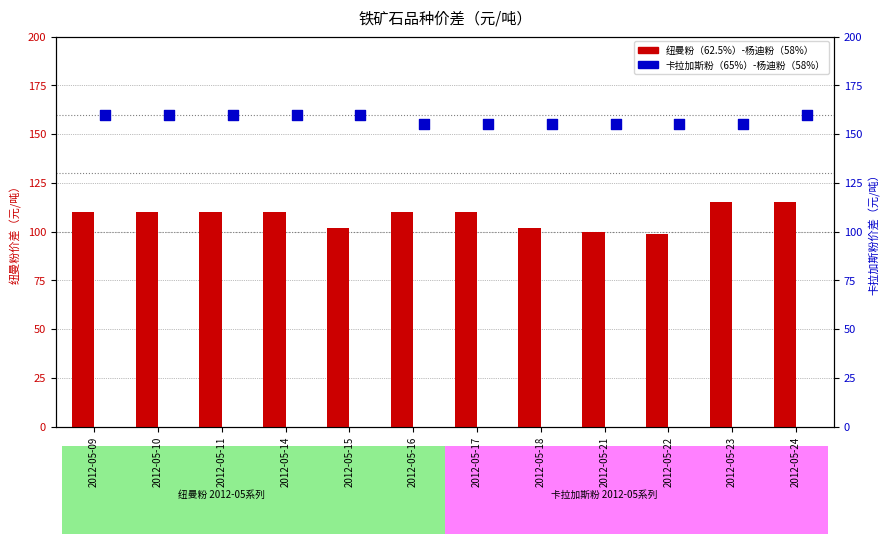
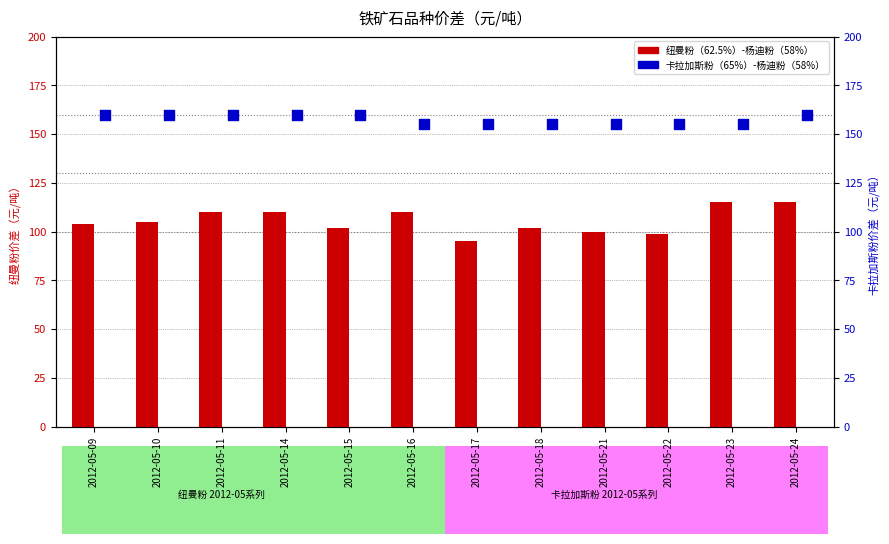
  {
    "纽曼粉（62.5%）-杨迪粉（58%）": {
-     "2012-05-09": 110,
-     "2012-05-10": 110,
+     "2012-05-09": 104,
+     "2012-05-10": 105,
      "2012-05-11": 110,
      "2012-05-14": 110,
      "2012-05-15": 102,
      "2012-05-16": 110,
-     "2012-05-17": 110,
+     "2012-05-17": 95,
      "2012-05-18": 102,
      "2012-05-21": 100,
      "2012-05-22": 99,
      "2012-05-23": 115,
      "2012-05-24": 115
    }
  }
